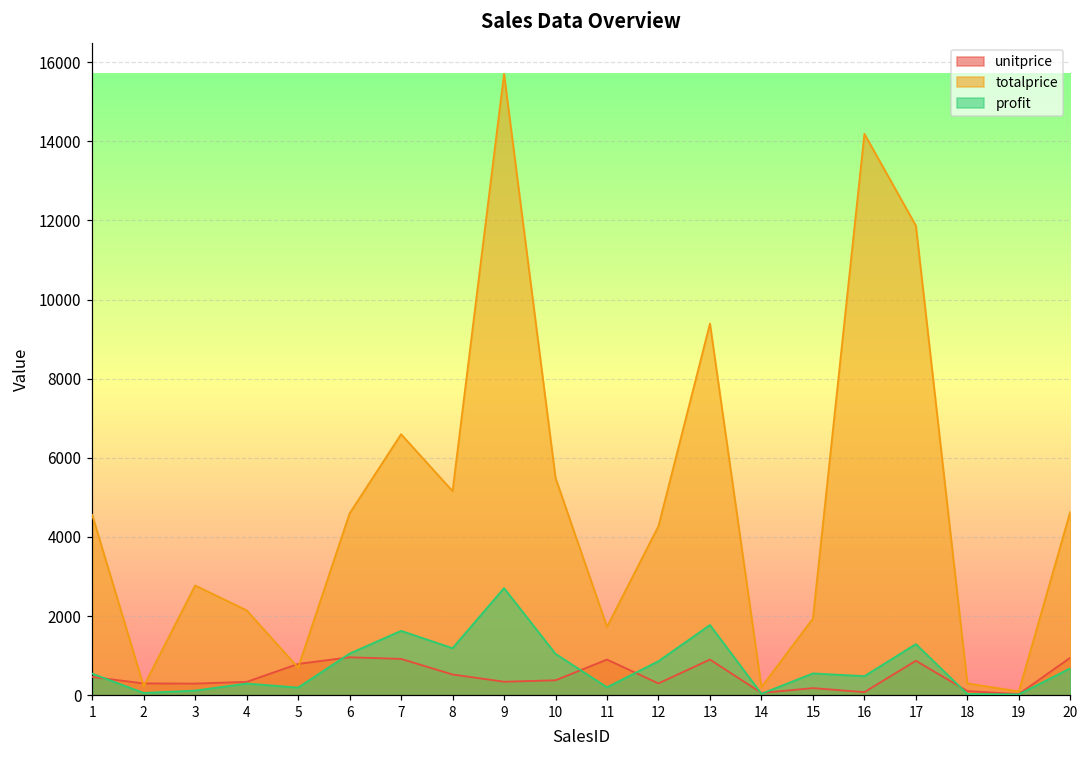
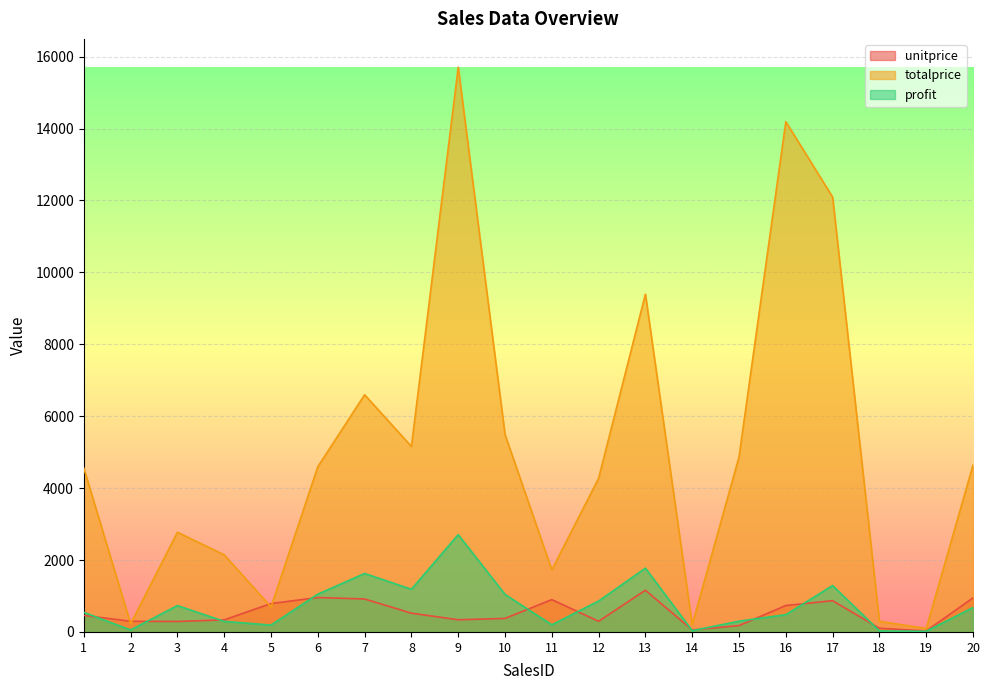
  {
    "unitprice": {
      "1": 500,
      "2": 300,
      "3": 300,
      "5": 800,
      "6": 1000,
      "7": 900,
      "8": 500,
      "9": 300,
      "10": 400,
      "11": 900,
      "12": 300,
-     "13": 900,
+     "13": 1200,
      "15": 200,
-     "16": 100,
+     "16": 700,
      "17": 900,
      "18": 100,
      "20": 900
    },
    "totalprice": {
      "1": 4600,
      "2": 200,
      "3": 2800,
      "4": 2100,
      "5": 700,
      "6": 4600,
      "7": 6600,
      "8": 5200,
      "9": 15700,
      "10": 5500,
      "11": 1700,
      "12": 4300,
      "13": 9400,
      "14": 200,
-     "15": 1900,
+     "15": 4900,
      "16": 14200,
-     "17": 11900,
+     "17": 12100,
      "18": 300,
      "20": 4600
    },
    "profit": {
      "1": 500,
      "2": 100,
-     "3": 100,
+     "3": 700,
      "5": 200,
      "6": 1100,
      "7": 1600,
      "8": 1200,
      "9": 2700,
      "10": 1000,
      "11": 200,
      "12": 900,
      "13": 1800,
-     "15": 500,
+     "15": 300,
      "16": 500,
      "17": 1300,
      "18": 0,
      "20": 700
    }
  }
